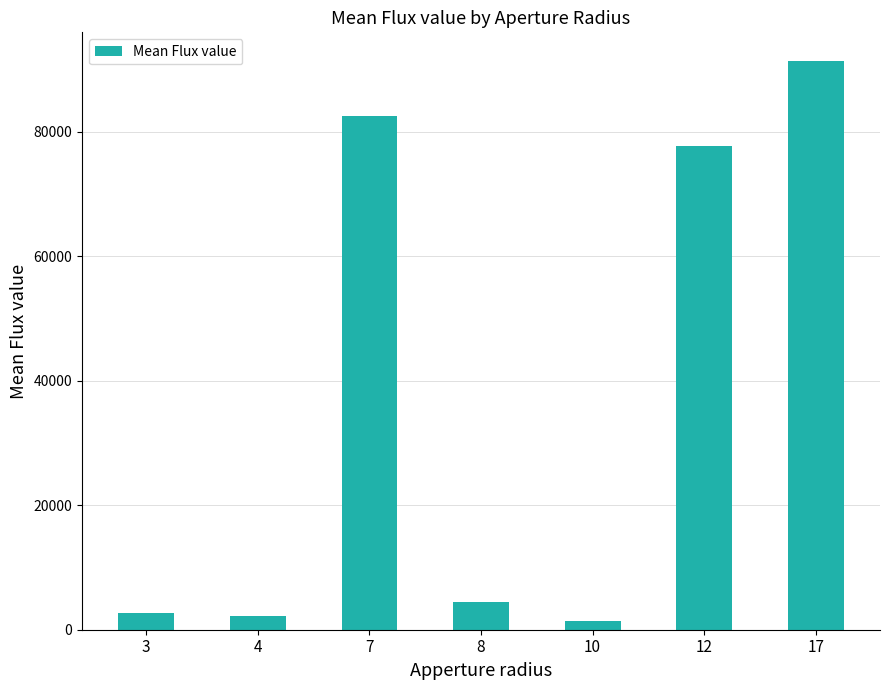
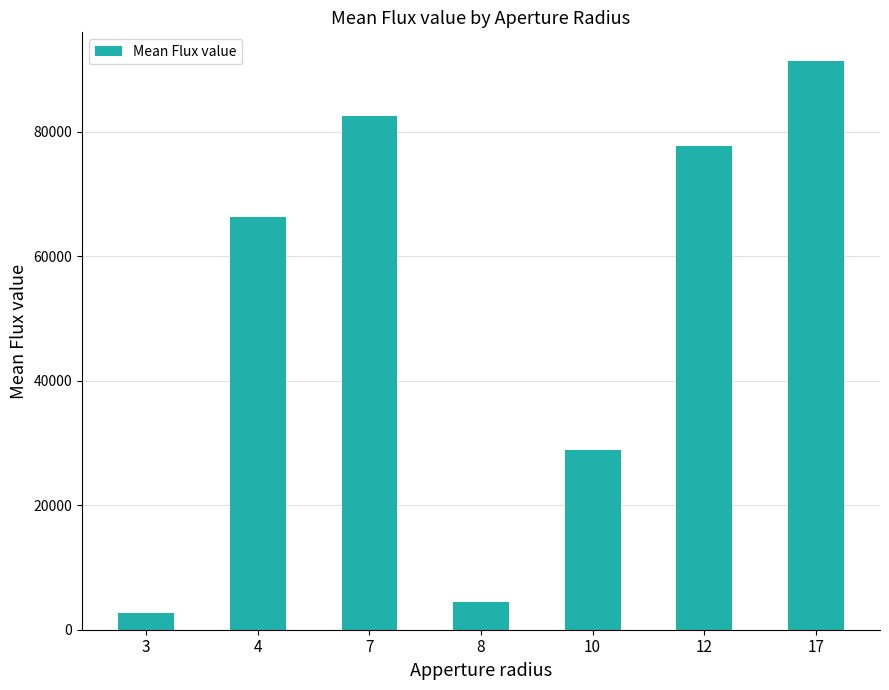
  {
    "3": 3000,
-   "4": 2000,
+   "4": 66000,
    "7": 83000,
    "8": 4000,
-   "10": 1000,
+   "10": 29000,
    "12": 78000,
    "17": 91000
  }
